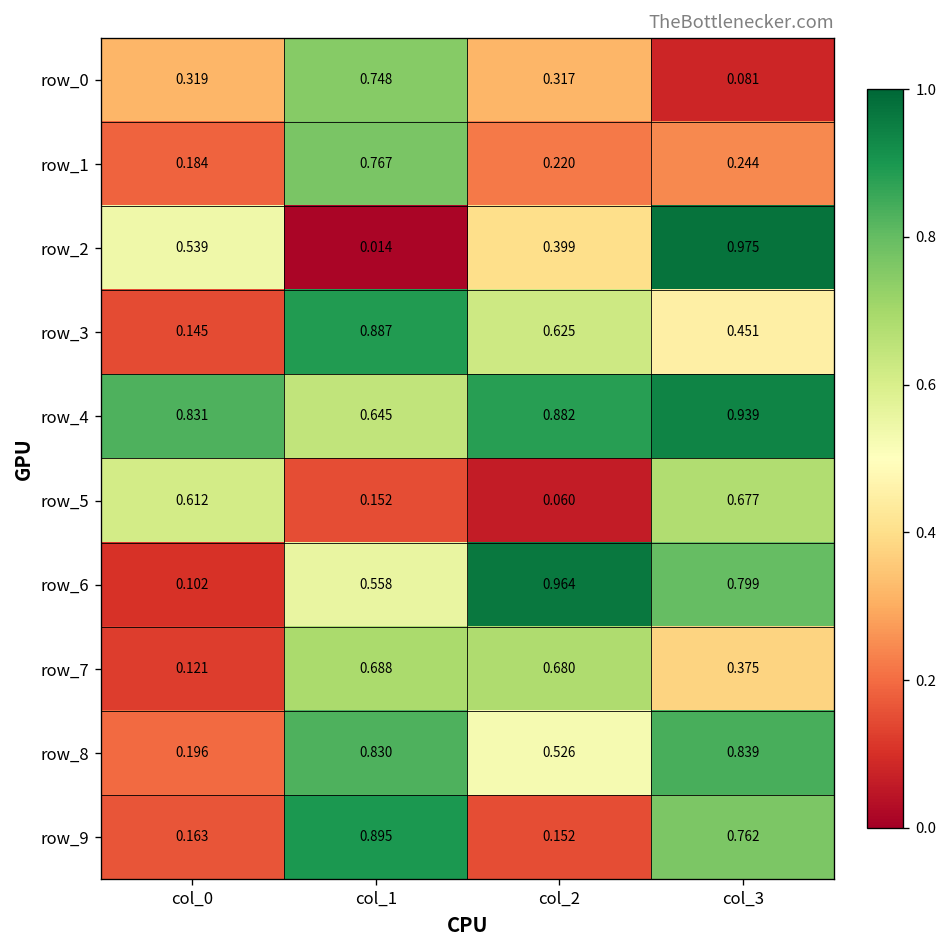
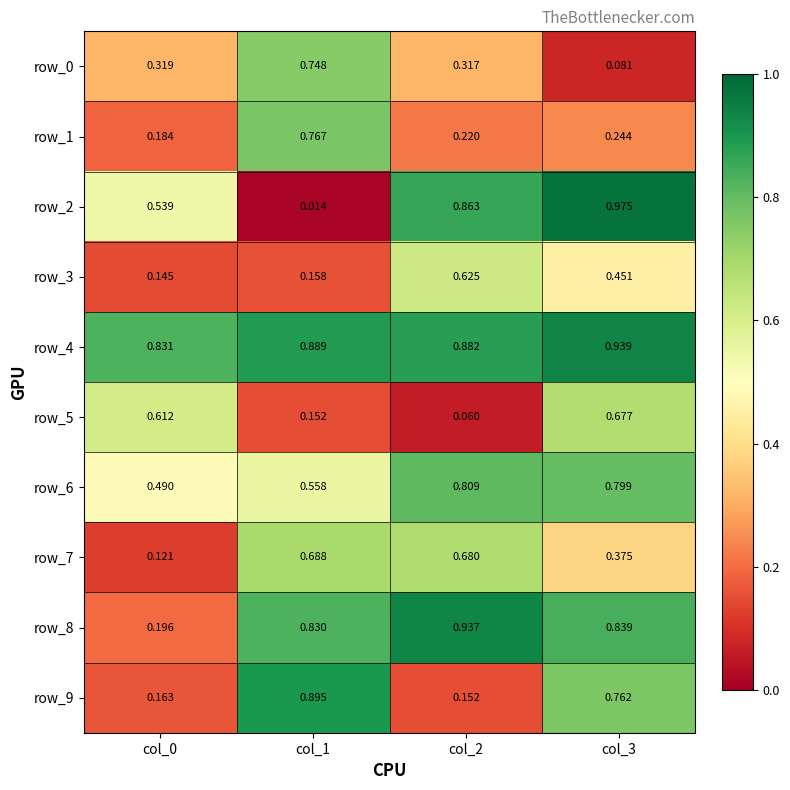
  {
    "row_0": {
      "col_0": 0.319,
      "col_1": 0.748,
      "col_2": 0.317,
      "col_3": 0.081
    },
    "row_1": {
      "col_0": 0.184,
      "col_1": 0.767,
      "col_2": 0.220,
      "col_3": 0.244
    },
    "row_2": {
      "col_0": 0.539,
      "col_1": 0.014,
-     "col_2": 0.399,
+     "col_2": 0.863,
      "col_3": 0.975
    },
    "row_3": {
      "col_0": 0.145,
-     "col_1": 0.887,
+     "col_1": 0.158,
      "col_2": 0.625,
      "col_3": 0.451
    },
    "row_4": {
      "col_0": 0.831,
-     "col_1": 0.645,
+     "col_1": 0.889,
      "col_2": 0.882,
      "col_3": 0.939
    },
    "row_5": {
      "col_0": 0.612,
      "col_1": 0.152,
      "col_2": 0.060,
      "col_3": 0.677
    },
    "row_6": {
-     "col_0": 0.102,
+     "col_0": 0.490,
      "col_1": 0.558,
-     "col_2": 0.964,
+     "col_2": 0.809,
      "col_3": 0.799
    },
    "row_7": {
      "col_0": 0.121,
      "col_1": 0.688,
      "col_2": 0.680,
      "col_3": 0.375
    },
    "row_8": {
      "col_0": 0.196,
      "col_1": 0.830,
-     "col_2": 0.526,
+     "col_2": 0.937,
      "col_3": 0.839
    },
    "row_9": {
      "col_0": 0.163,
      "col_1": 0.895,
      "col_2": 0.152,
      "col_3": 0.762
    }
  }
